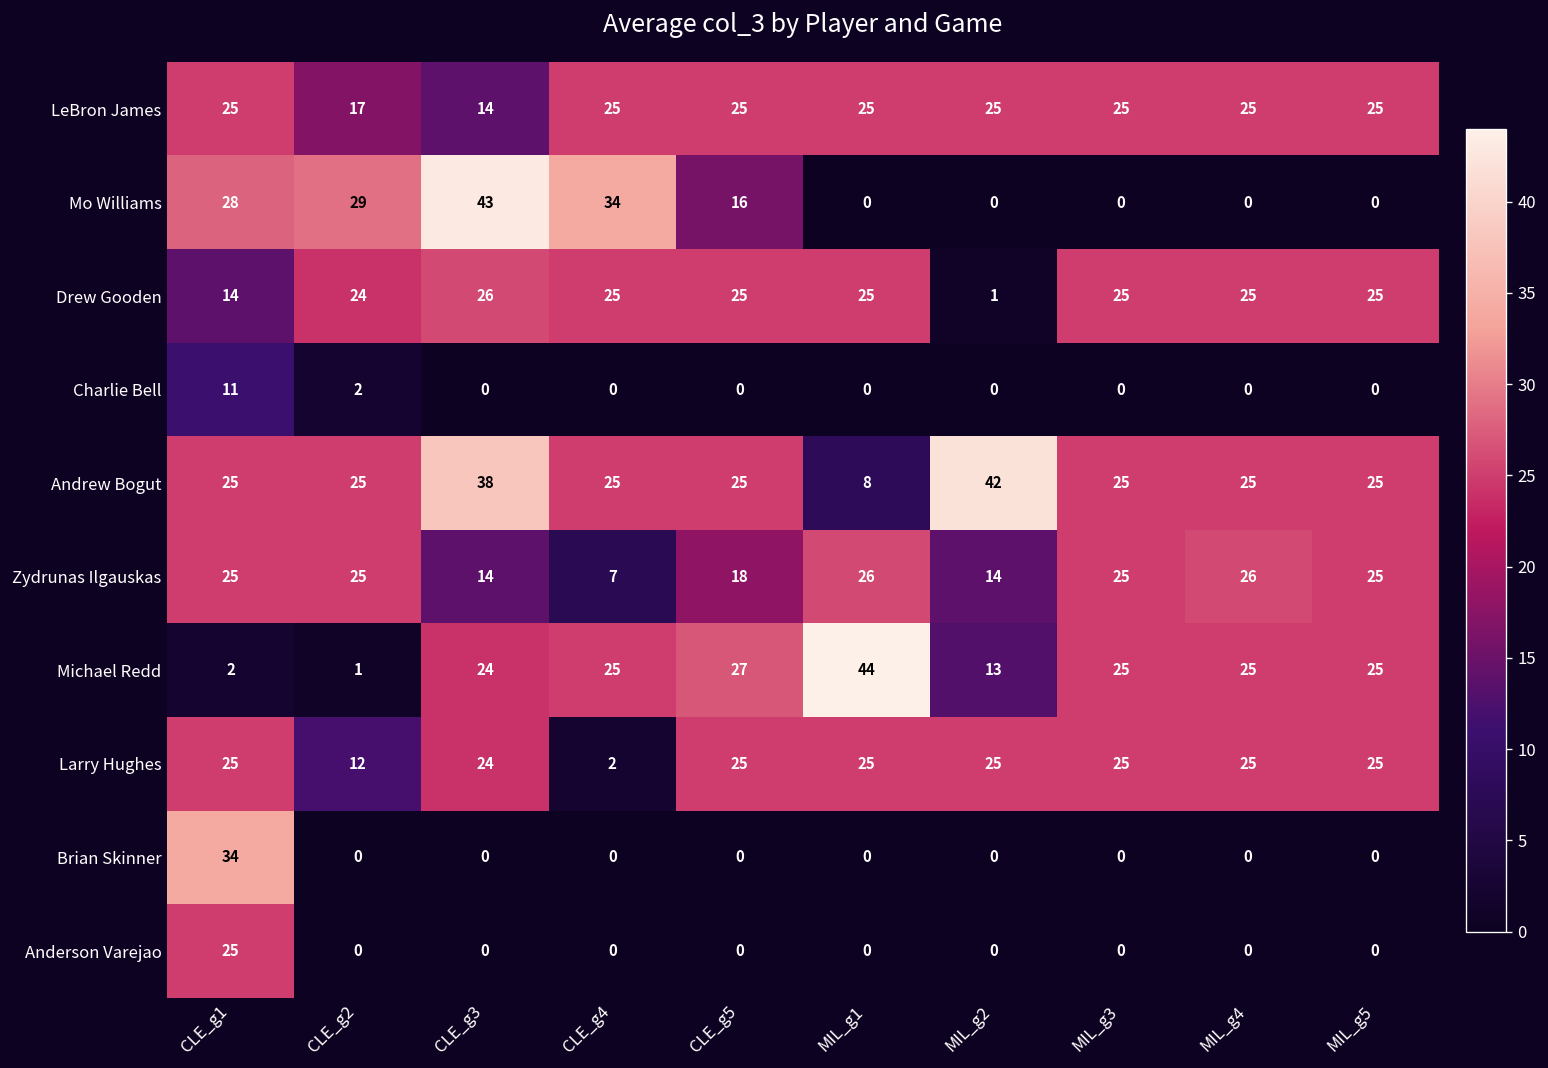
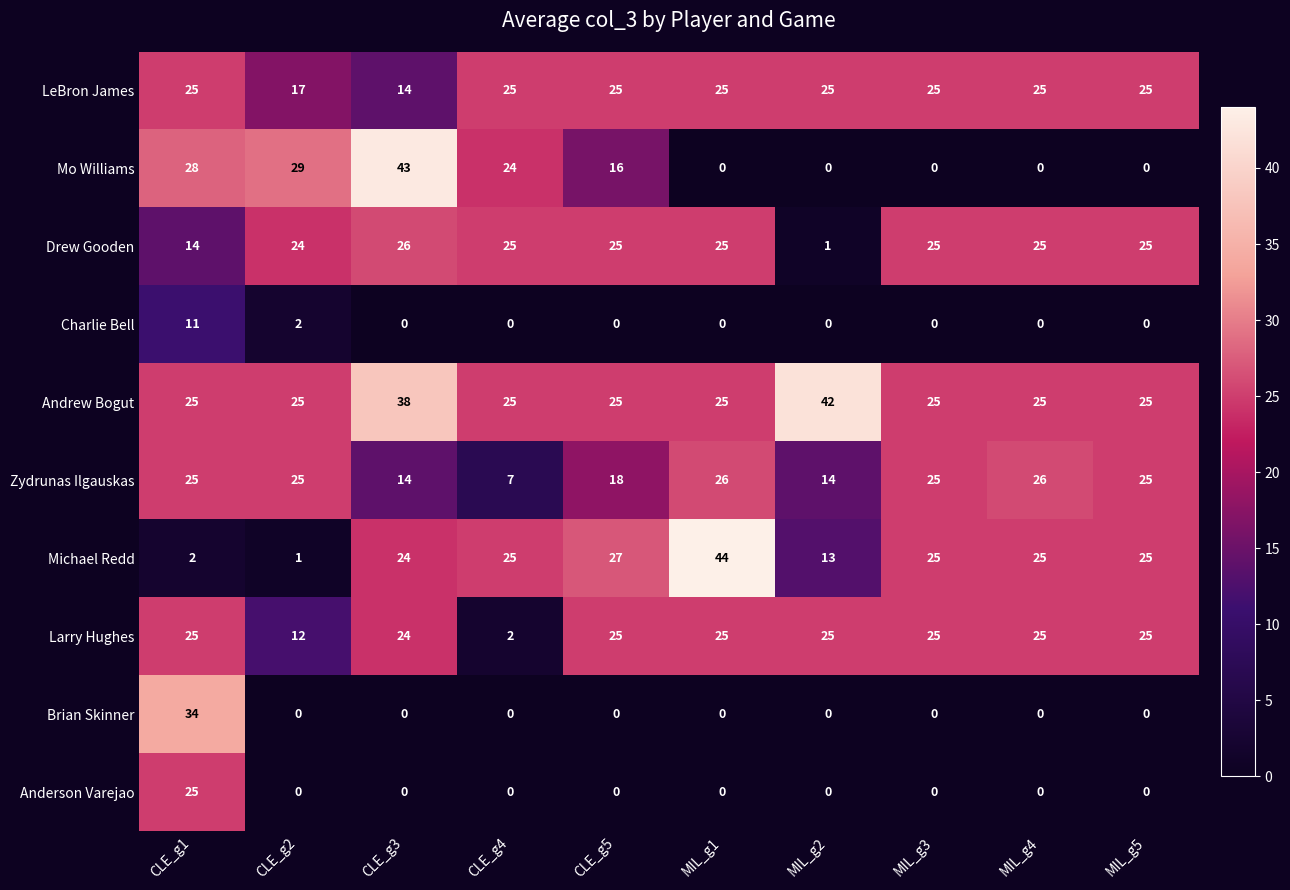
  {
    "LeBron James": {
      "CLE_g1": 25,
      "CLE_g2": 17,
      "CLE_g3": 14,
      "CLE_g4": 25,
      "CLE_g5": 25,
      "MIL_g1": 25,
      "MIL_g2": 25,
      "MIL_g3": 25,
      "MIL_g4": 25,
      "MIL_g5": 25
    },
    "Mo Williams": {
      "CLE_g1": 28,
      "CLE_g2": 29,
      "CLE_g3": 43,
-     "CLE_g4": 34,
+     "CLE_g4": 24,
      "CLE_g5": 16,
      "MIL_g1": 0,
      "MIL_g2": 0,
      "MIL_g3": 0,
      "MIL_g4": 0,
      "MIL_g5": 0
    },
    "Drew Gooden": {
      "CLE_g1": 14,
      "CLE_g2": 24,
      "CLE_g3": 26,
      "CLE_g4": 25,
      "CLE_g5": 25,
      "MIL_g1": 25,
      "MIL_g2": 1,
      "MIL_g3": 25,
      "MIL_g4": 25,
      "MIL_g5": 25
    },
    "Charlie Bell": {
      "CLE_g1": 11,
      "CLE_g2": 2,
      "CLE_g3": 0,
      "CLE_g4": 0,
      "CLE_g5": 0,
      "MIL_g1": 0,
      "MIL_g2": 0,
      "MIL_g3": 0,
      "MIL_g4": 0,
      "MIL_g5": 0
    },
    "Andrew Bogut": {
      "CLE_g1": 25,
      "CLE_g2": 25,
      "CLE_g3": 38,
      "CLE_g4": 25,
      "CLE_g5": 25,
-     "MIL_g1": 8,
+     "MIL_g1": 25,
      "MIL_g2": 42,
      "MIL_g3": 25,
      "MIL_g4": 25,
      "MIL_g5": 25
    },
    "Zydrunas Ilgauskas": {
      "CLE_g1": 25,
      "CLE_g2": 25,
      "CLE_g3": 14,
      "CLE_g4": 7,
      "CLE_g5": 18,
      "MIL_g1": 26,
      "MIL_g2": 14,
      "MIL_g3": 25,
      "MIL_g4": 26,
      "MIL_g5": 25
    },
    "Michael Redd": {
      "CLE_g1": 2,
      "CLE_g2": 1,
      "CLE_g3": 24,
      "CLE_g4": 25,
      "CLE_g5": 27,
      "MIL_g1": 44,
      "MIL_g2": 13,
      "MIL_g3": 25,
      "MIL_g4": 25,
      "MIL_g5": 25
    },
    "Larry Hughes": {
      "CLE_g1": 25,
      "CLE_g2": 12,
      "CLE_g3": 24,
      "CLE_g4": 2,
      "CLE_g5": 25,
      "MIL_g1": 25,
      "MIL_g2": 25,
      "MIL_g3": 25,
      "MIL_g4": 25,
      "MIL_g5": 25
    },
    "Brian Skinner": {
      "CLE_g1": 34,
      "CLE_g2": 0,
      "CLE_g3": 0,
      "CLE_g4": 0,
      "CLE_g5": 0,
      "MIL_g1": 0,
      "MIL_g2": 0,
      "MIL_g3": 0,
      "MIL_g4": 0,
      "MIL_g5": 0
    },
    "Anderson Varejao": {
      "CLE_g1": 25,
      "CLE_g2": 0,
      "CLE_g3": 0,
      "CLE_g4": 0,
      "CLE_g5": 0,
      "MIL_g1": 0,
      "MIL_g2": 0,
      "MIL_g3": 0,
      "MIL_g4": 0,
      "MIL_g5": 0
    }
  }
